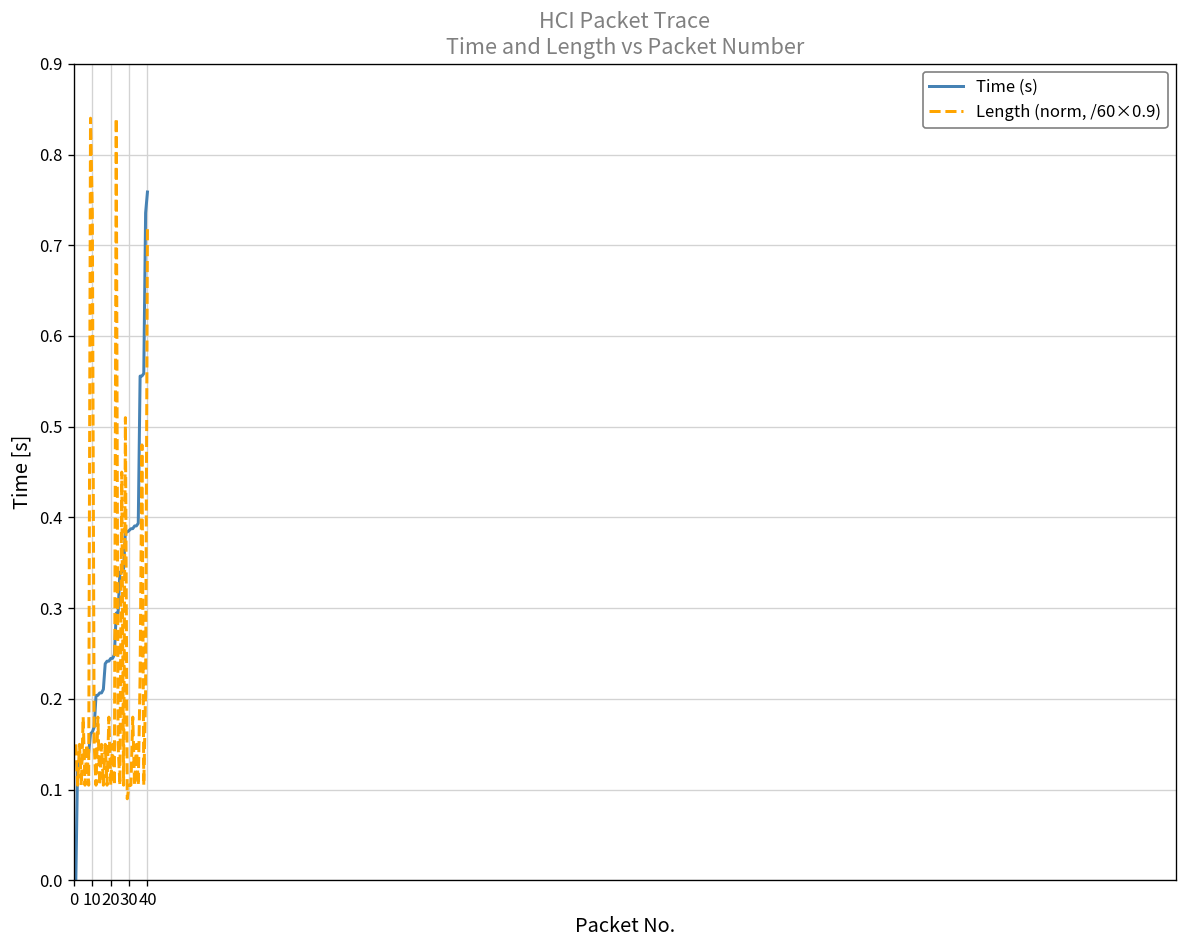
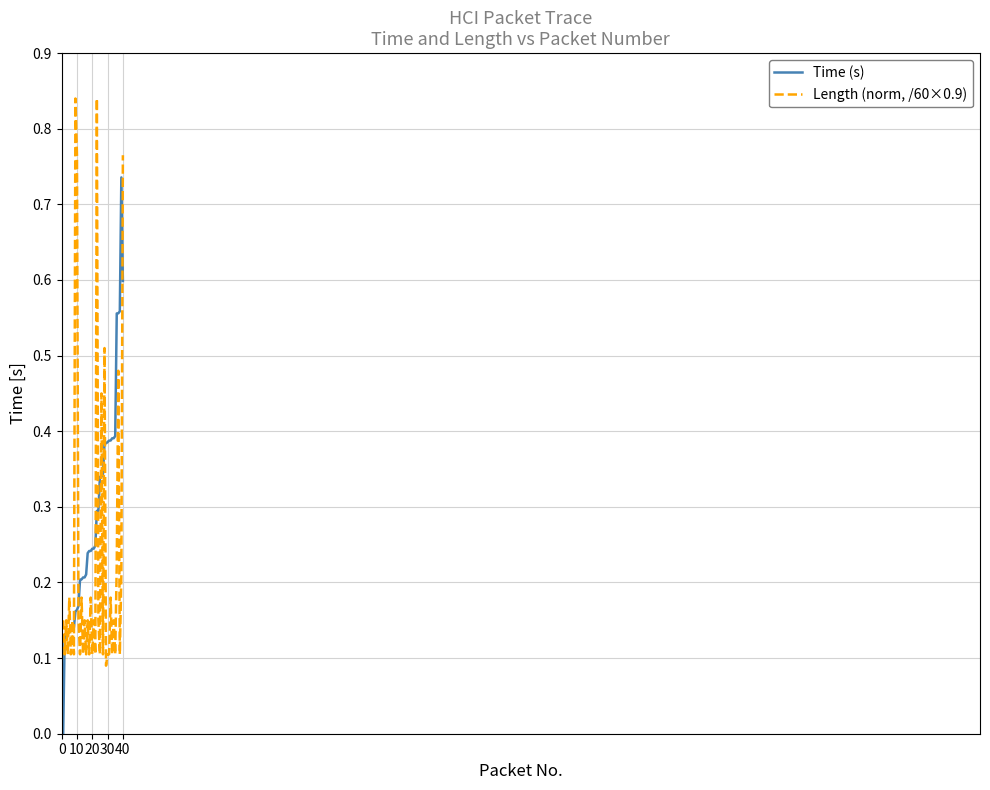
  {
    "Time (s)": {
      "10": 0.16,
      "20": 0.24,
      "30": 0.39,
-     "40": 0.76
+     "40": 0.60
    },
    "Length (norm, /60×0.9)": {
-     "10": 0.74,
+     "10": 0.77,
      "20": 0.11,
      "30": 0.11,
-     "40": 0.72
+     "40": 0.77
    }
  }
